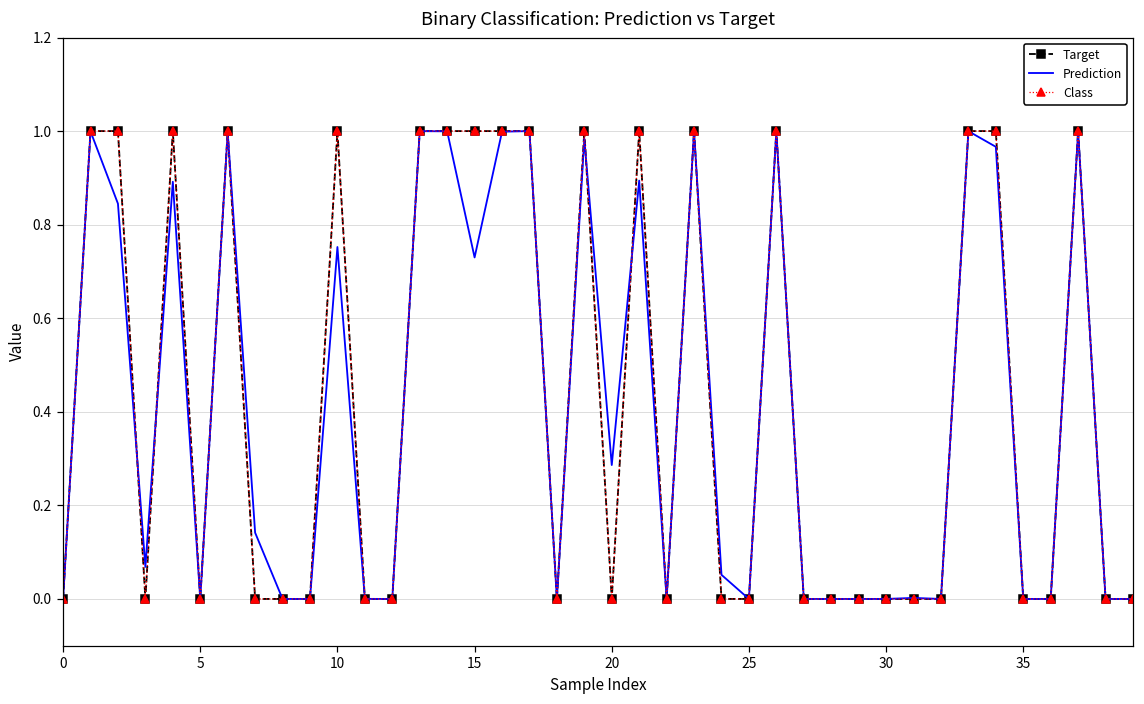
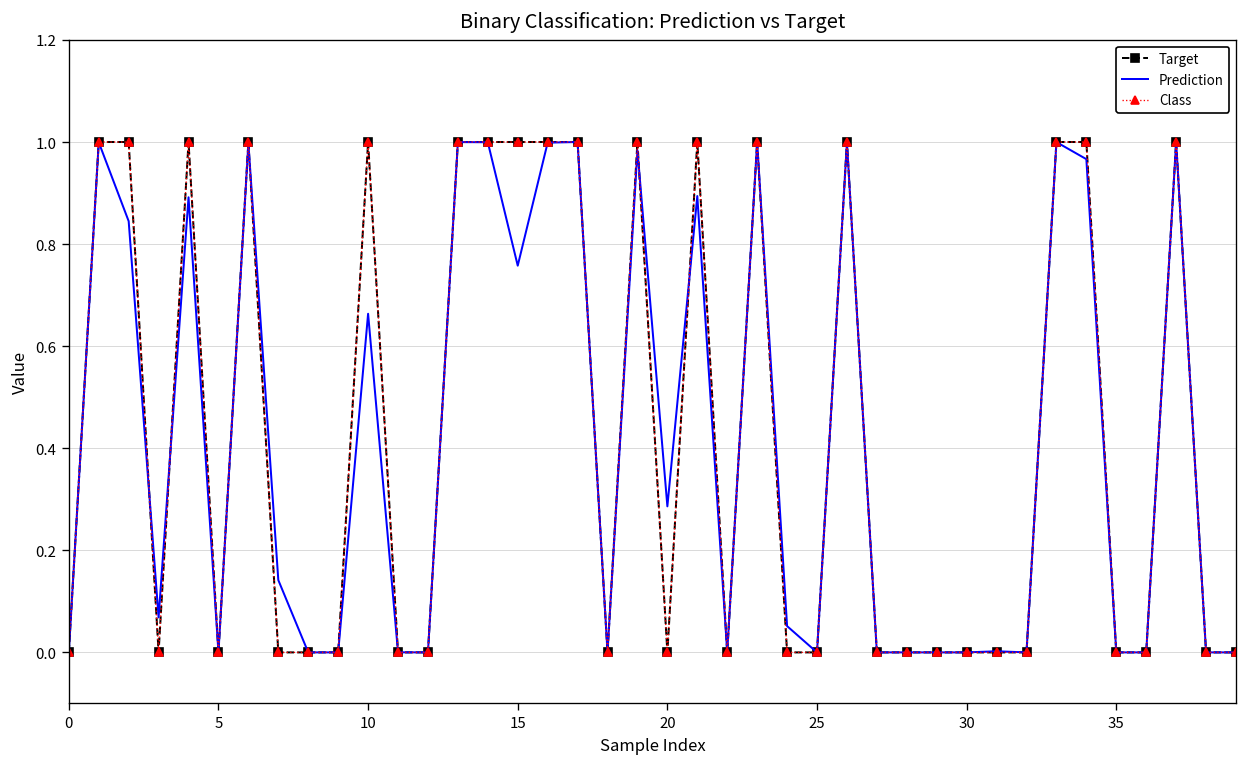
  {
    "Class": {
      "10": 1.00,
      "15": 1.00,
      "20": 0.00
    },
    "Prediction": {
-     "10": 0.75,
-     "15": 0.73,
+     "10": 0.66,
+     "15": 0.76,
      "20": 0.29
    }
  }
